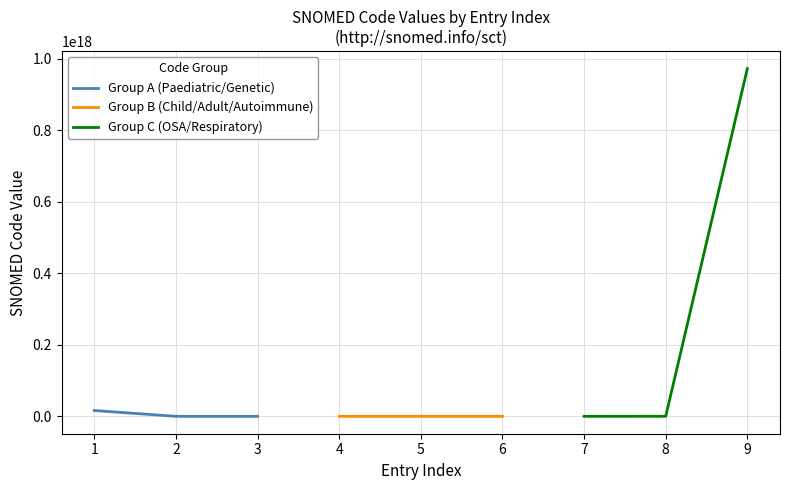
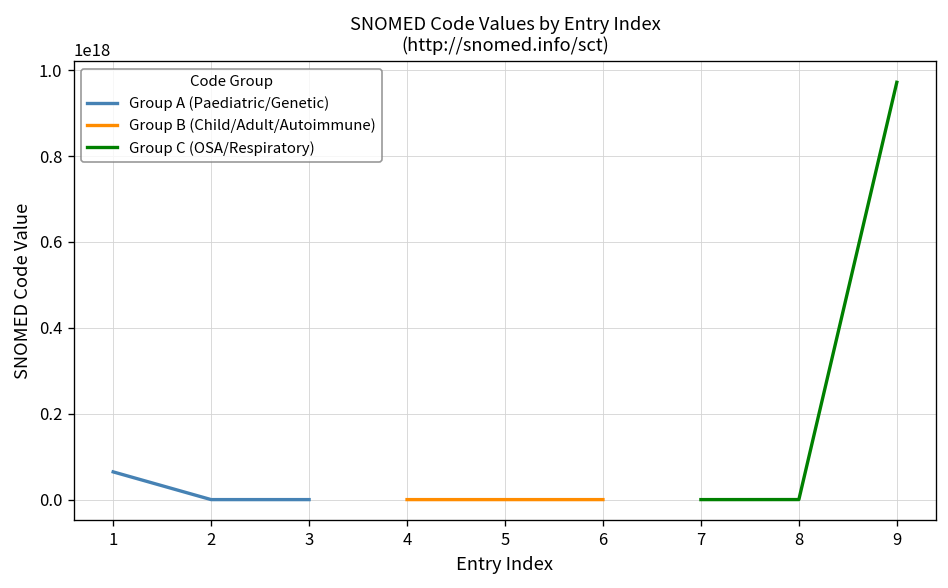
  {
    "Group A (Paediatric/Genetic)": {
-     "1": 20000000000000000,
+     "1": 60000000000000000,
      "2": 0,
      "3": 0
    },
    "Group B (Child/Adult/Autoimmune)": {
      "4": 0,
      "5": 0,
      "6": 0
    },
    "Group C (OSA/Respiratory)": {
      "7": 0,
      "8": 0,
      "9": 970000000000000000
    }
  }
